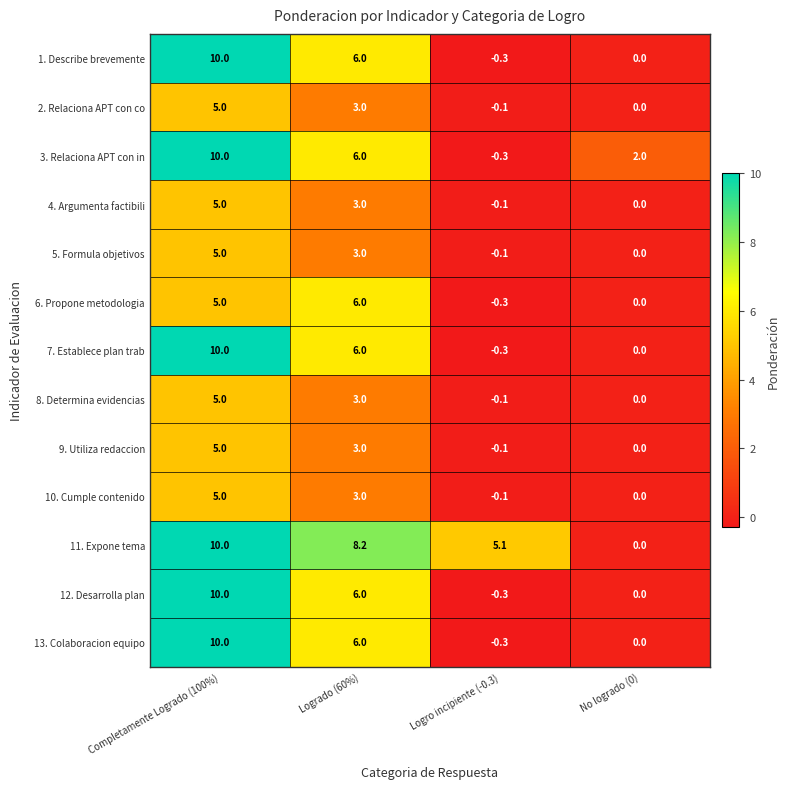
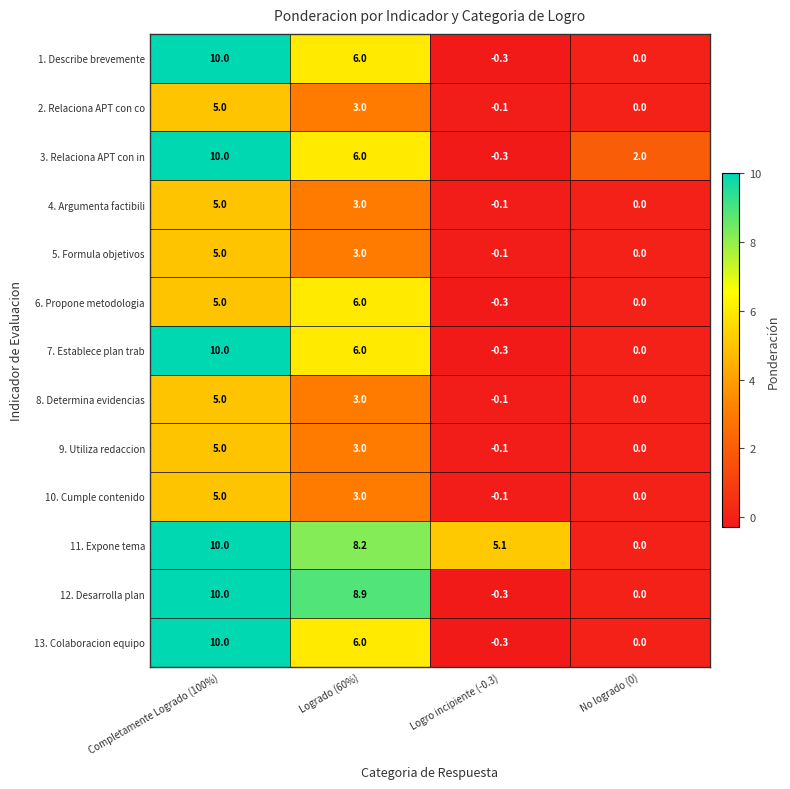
  {
    "1. Describe brevemente": {
      "Completamente Logrado (100%)": 10.0,
      "Logrado (60%)": 6.0,
      "Logro incipiente (-0.3)": -0.3,
      "No logrado (0)": 0.0
    },
    "2. Relaciona APT con co": {
      "Completamente Logrado (100%)": 5.0,
      "Logrado (60%)": 3.0,
      "Logro incipiente (-0.3)": -0.1,
      "No logrado (0)": 0.0
    },
    "3. Relaciona APT con in": {
      "Completamente Logrado (100%)": 10.0,
      "Logrado (60%)": 6.0,
      "Logro incipiente (-0.3)": -0.3,
      "No logrado (0)": 2.0
    },
    "4. Argumenta factibili": {
      "Completamente Logrado (100%)": 5.0,
      "Logrado (60%)": 3.0,
      "Logro incipiente (-0.3)": -0.1,
      "No logrado (0)": 0.0
    },
    "5. Formula objetivos": {
      "Completamente Logrado (100%)": 5.0,
      "Logrado (60%)": 3.0,
      "Logro incipiente (-0.3)": -0.1,
      "No logrado (0)": 0.0
    },
    "6. Propone metodologia": {
      "Completamente Logrado (100%)": 5.0,
      "Logrado (60%)": 6.0,
      "Logro incipiente (-0.3)": -0.3,
      "No logrado (0)": 0.0
    },
    "7. Establece plan trab": {
      "Completamente Logrado (100%)": 10.0,
      "Logrado (60%)": 6.0,
      "Logro incipiente (-0.3)": -0.3,
      "No logrado (0)": 0.0
    },
    "8. Determina evidencias": {
      "Completamente Logrado (100%)": 5.0,
      "Logrado (60%)": 3.0,
      "Logro incipiente (-0.3)": -0.1,
      "No logrado (0)": 0.0
    },
    "9. Utiliza redaccion": {
      "Completamente Logrado (100%)": 5.0,
      "Logrado (60%)": 3.0,
      "Logro incipiente (-0.3)": -0.1,
      "No logrado (0)": 0.0
    },
    "10. Cumple contenido": {
      "Completamente Logrado (100%)": 5.0,
      "Logrado (60%)": 3.0,
      "Logro incipiente (-0.3)": -0.1,
      "No logrado (0)": 0.0
    },
    "11. Expone tema": {
      "Completamente Logrado (100%)": 10.0,
      "Logrado (60%)": 8.2,
      "Logro incipiente (-0.3)": 5.1,
      "No logrado (0)": 0.0
    },
    "12. Desarrolla plan": {
      "Completamente Logrado (100%)": 10.0,
-     "Logrado (60%)": 6.0,
+     "Logrado (60%)": 8.9,
      "Logro incipiente (-0.3)": -0.3,
      "No logrado (0)": 0.0
    },
    "13. Colaboracion equipo": {
      "Completamente Logrado (100%)": 10.0,
      "Logrado (60%)": 6.0,
      "Logro incipiente (-0.3)": -0.3,
      "No logrado (0)": 0.0
    }
  }
